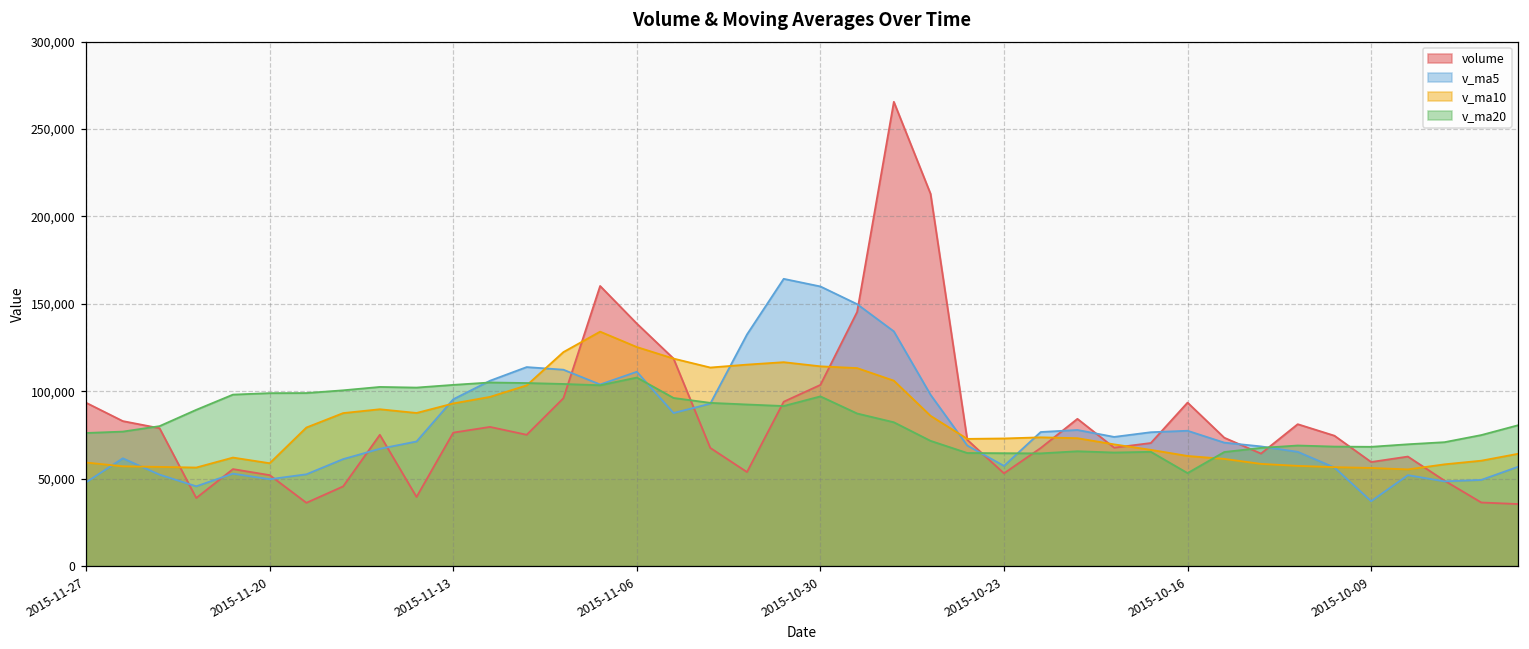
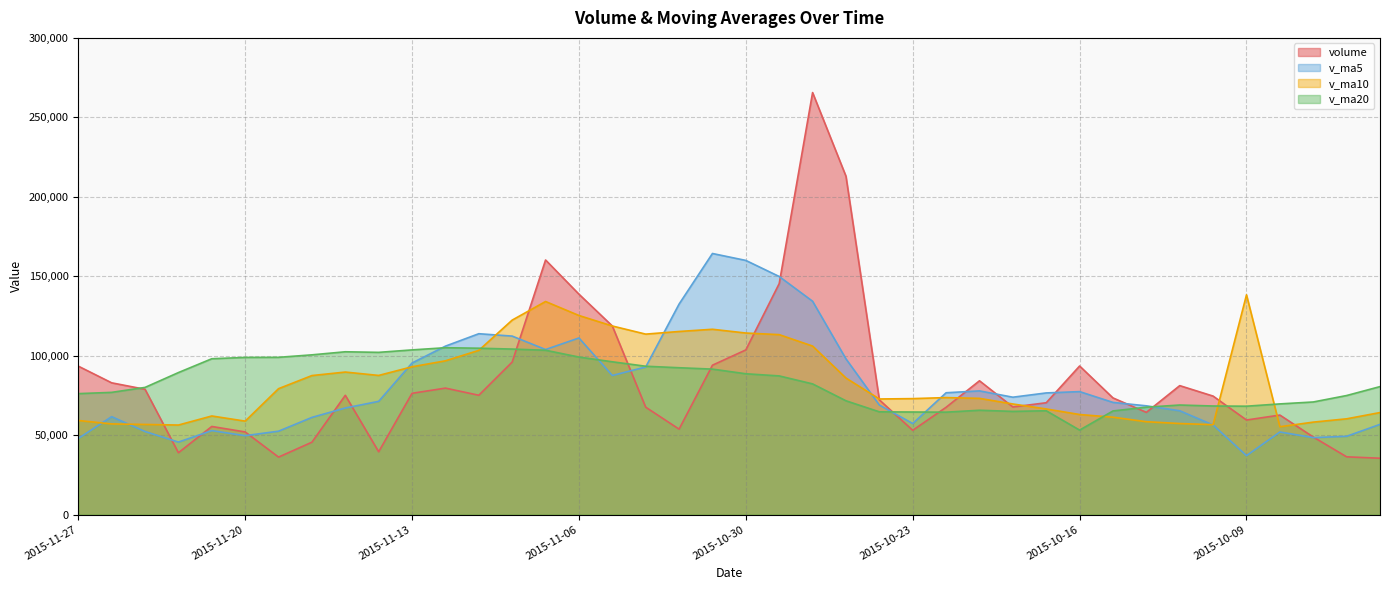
  {
    "volume": {
      "2015-11-27": "93,000",
      "2015-11-20": "52,000",
      "2015-11-13": "76,000",
      "2015-11-06": "139,000",
      "2015-10-30": "104,000",
      "2015-10-23": "53,000",
      "2015-10-16": "93,000",
      "2015-10-09": "60,000"
    },
    "v_ma5": {
      "2015-11-27": "48,000",
      "2015-11-20": "50,000",
      "2015-11-13": "95,000",
      "2015-11-06": "111,000",
      "2015-10-30": "160,000",
      "2015-10-23": "57,000",
      "2015-10-16": "77,000",
      "2015-10-09": "37,000"
    },
    "v_ma10": {
      "2015-11-27": "59,000",
      "2015-11-20": "59,000",
      "2015-11-13": "93,000",
      "2015-11-06": "125,000",
      "2015-10-30": "114,000",
      "2015-10-23": "73,000",
      "2015-10-16": "63,000",
-     "2015-10-09": "56,000"
+     "2015-10-09": "138,000"
    },
    "v_ma20": {
      "2015-11-27": "76,000",
      "2015-11-20": "99,000",
      "2015-11-13": "104,000",
-     "2015-11-06": "108,000",
-     "2015-10-30": "97,000",
+     "2015-11-06": "99,000",
+     "2015-10-30": "89,000",
      "2015-10-23": "65,000",
      "2015-10-16": "53,000",
      "2015-10-09": "68,000"
    }
  }
